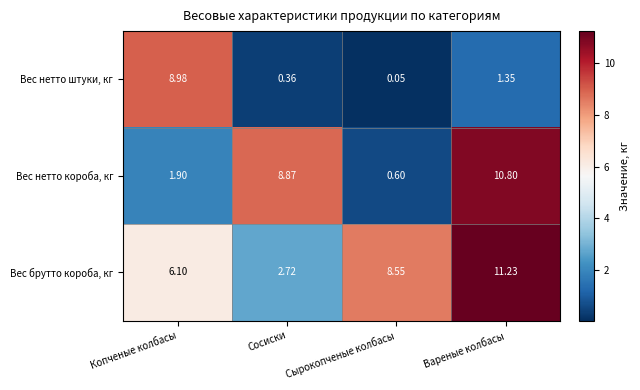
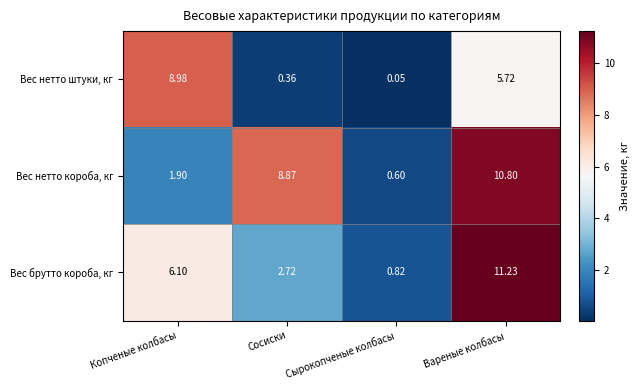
  {
    "Вес нетто штуки, кг": {
      "Копченые колбасы": 8.98,
      "Сосиски": 0.36,
      "Сырокопченые колбасы": 0.05,
-     "Вареные колбасы": 1.35
+     "Вареные колбасы": 5.72
    },
    "Вес нетто короба, кг": {
      "Копченые колбасы": 1.90,
      "Сосиски": 8.87,
      "Сырокопченые колбасы": 0.60,
      "Вареные колбасы": 10.80
    },
    "Вес брутто короба, кг": {
      "Копченые колбасы": 6.10,
      "Сосиски": 2.72,
-     "Сырокопченые колбасы": 8.55,
+     "Сырокопченые колбасы": 0.82,
      "Вареные колбасы": 11.23
    }
  }
